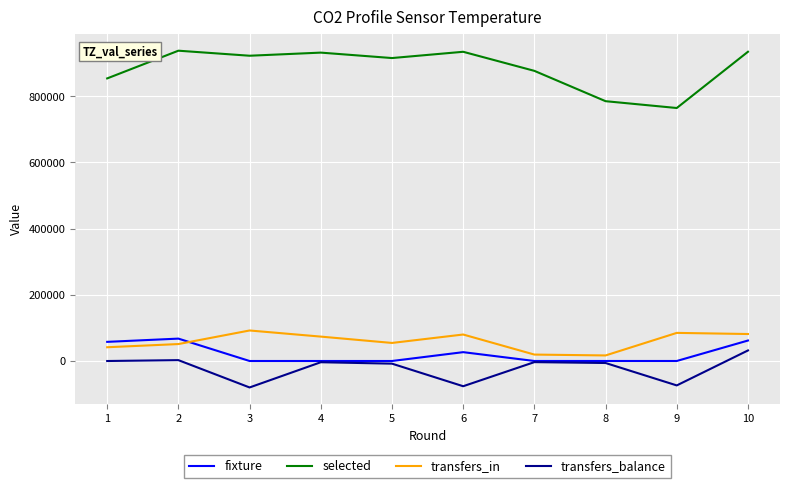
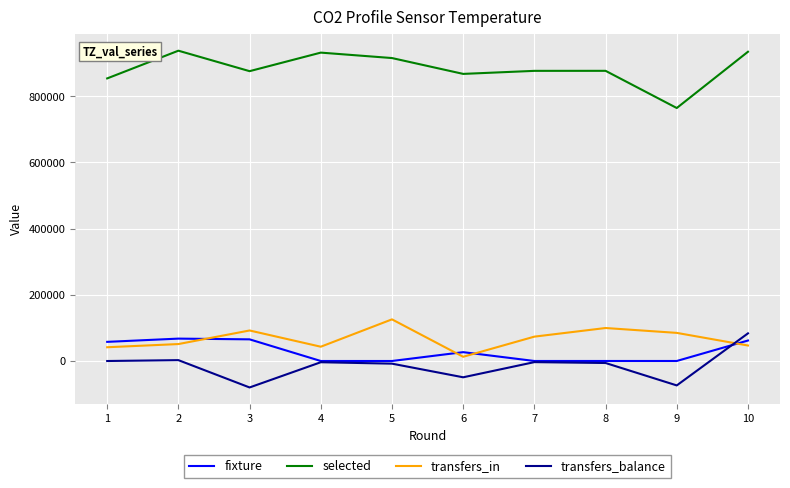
  {
    "fixture": {
      "1": 60000,
      "2": 70000,
-     "3": 0,
+     "3": 70000,
      "5": 0,
      "6": 30000,
      "9": 0,
      "10": 60000
    },
    "selected": {
      "1": 850000,
      "2": 940000,
-     "3": 920000,
+     "3": 880000,
      "4": 930000,
      "5": 920000,
-     "6": 930000,
+     "6": 870000,
      "7": 880000,
-     "8": 790000,
+     "8": 880000,
      "9": 760000,
      "10": 930000
    },
    "transfers_in": {
      "1": 40000,
      "2": 50000,
      "3": 90000,
-     "4": 70000,
-     "5": 50000,
-     "6": 80000,
-     "7": 20000,
-     "8": 20000,
+     "4": 40000,
+     "5": 130000,
+     "6": 10000,
+     "7": 70000,
+     "8": 100000,
      "9": 80000,
-     "10": 80000
+     "10": 50000
    },
    "transfers_balance": {
      "1": 0,
      "2": 0,
      "3": -80000,
      "5": -10000,
-     "6": -80000,
+     "6": -50000,
      "9": -70000,
-     "10": 30000
+     "10": 80000
    }
  }
